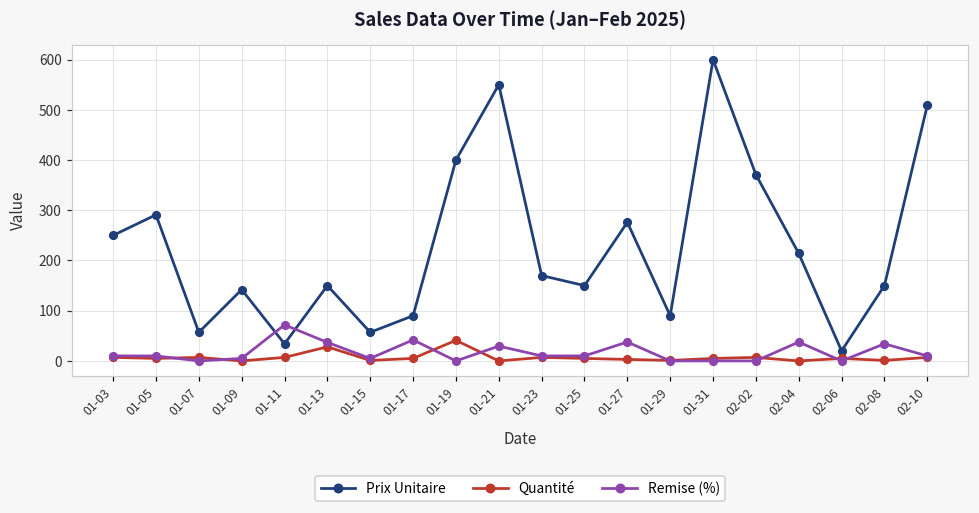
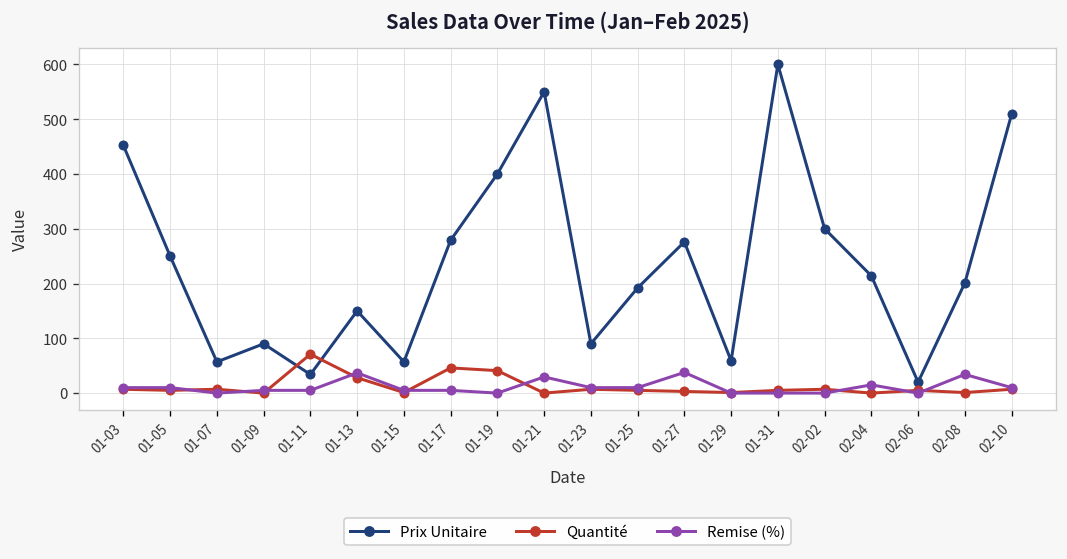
  {
    "Prix Unitaire": {
-     "01-03": 250,
-     "01-05": 290,
+     "01-03": 450,
+     "01-05": 250,
      "01-07": 60,
-     "01-09": 140,
+     "01-09": 90,
      "01-11": 30,
      "01-13": 150,
      "01-15": 60,
-     "01-17": 90,
+     "01-17": 280,
      "01-19": 400,
      "01-21": 550,
-     "01-23": 170,
-     "01-25": 150,
+     "01-23": 90,
+     "01-25": 190,
      "01-27": 280,
-     "01-29": 90,
+     "01-29": 60,
      "01-31": 600,
-     "02-02": 370,
+     "02-02": 300,
      "02-04": 210,
      "02-06": 20,
-     "02-08": 150,
+     "02-08": 200,
      "02-10": 510
    },
    "Quantité": {
      "01-07": 10,
-     "01-11": 10,
+     "01-11": 70,
      "01-13": 30,
-     "01-17": 10,
+     "01-17": 50,
      "01-19": 40,
      "01-21": 0,
      "01-27": 0,
      "02-02": 10,
      "02-04": 0,
      "02-08": 0
    },
    "Remise (%)": {
      "01-07": 0,
-     "01-11": 70,
+     "01-11": 10,
      "01-13": 40,
-     "01-17": 40,
+     "01-17": 10,
      "01-19": 0,
      "01-21": 30,
      "01-27": 40,
      "02-02": 0,
-     "02-04": 40,
+     "02-04": 20,
      "02-08": 30
    }
  }
